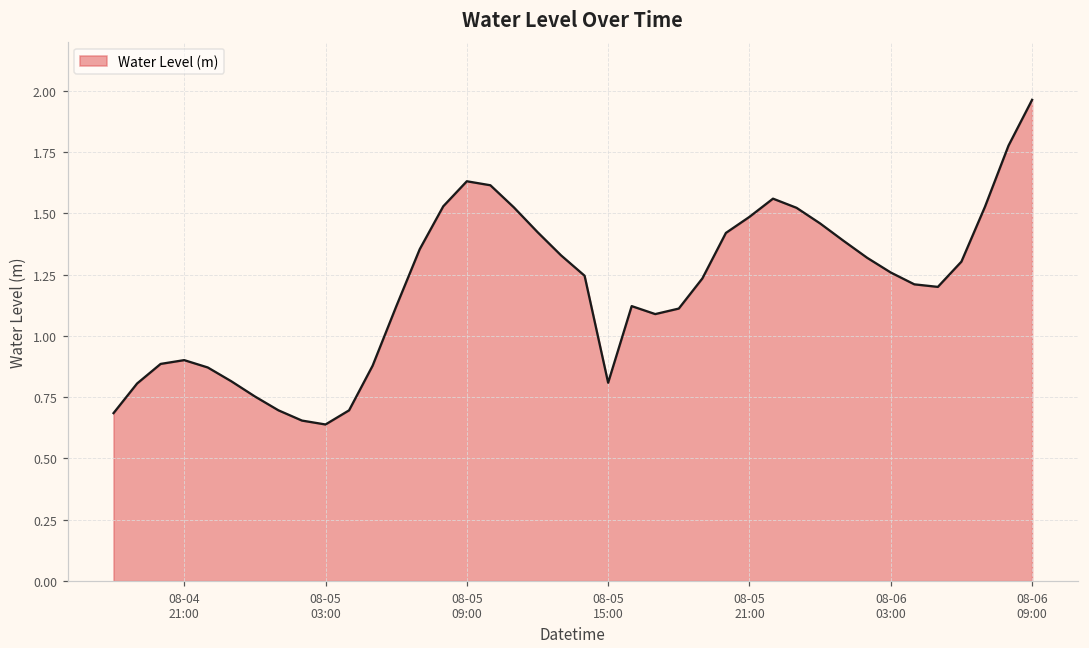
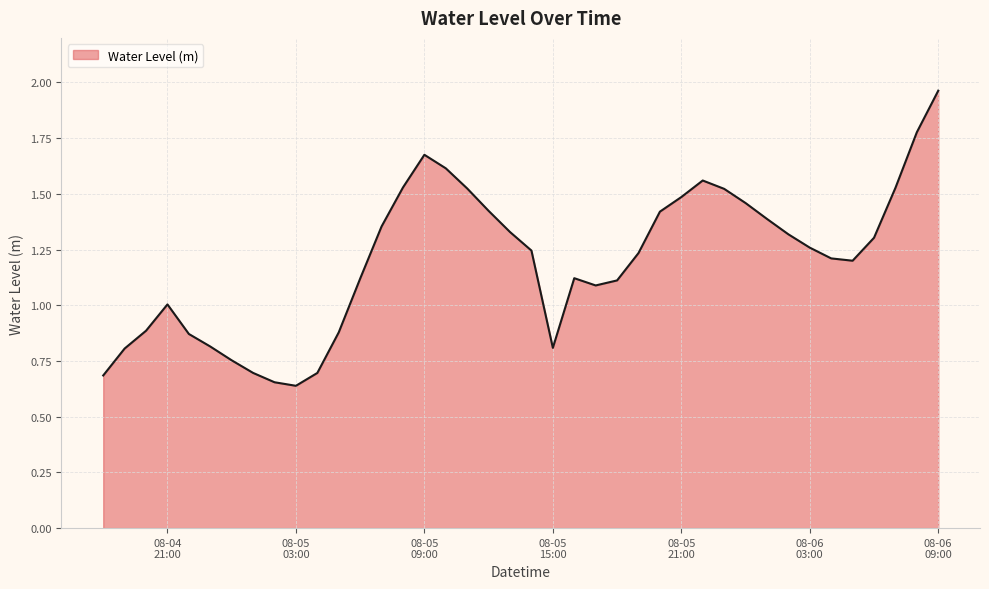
  {
-   "08-04 21:00": 0.90,
+   "08-04 21:00": 1.00,
    "08-05 03:00": 0.64,
-   "08-05 09:00": 1.63,
+   "08-05 09:00": 1.68,
    "08-05 15:00": 0.81,
    "08-05 21:00": 1.49,
    "08-06 03:00": 1.26,
    "08-06 09:00": 1.96
  }
